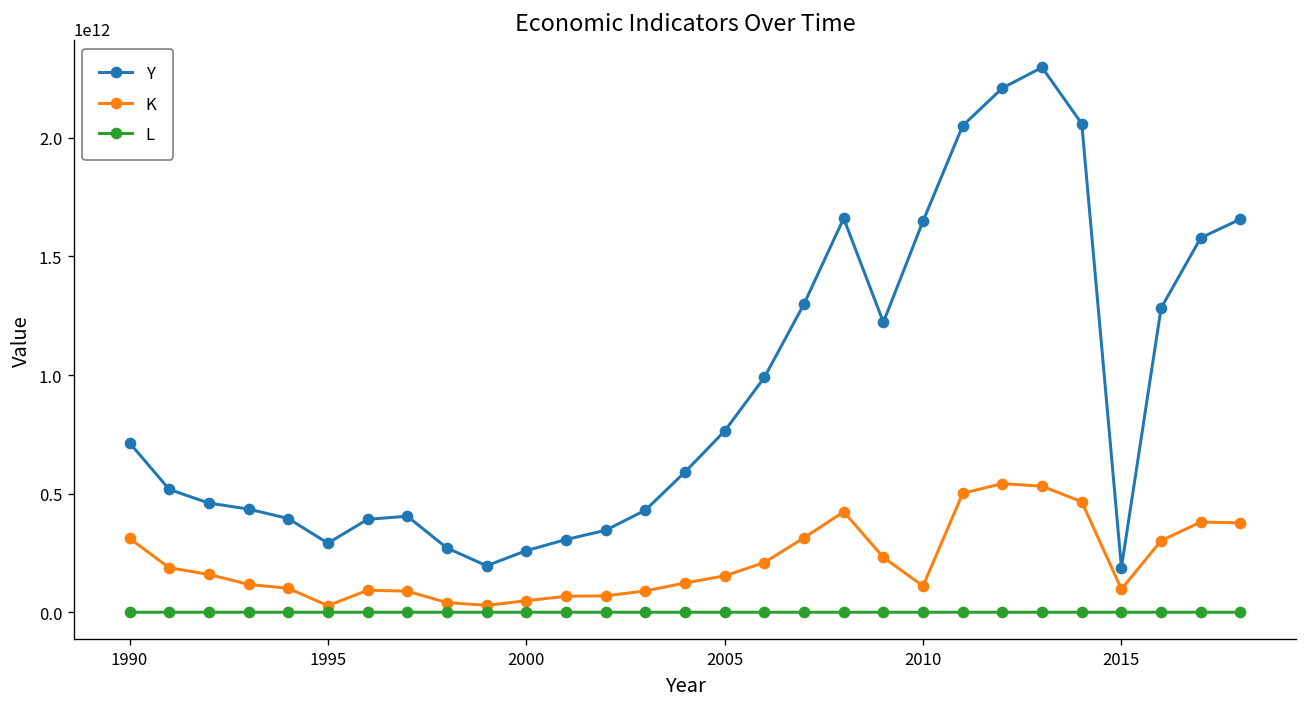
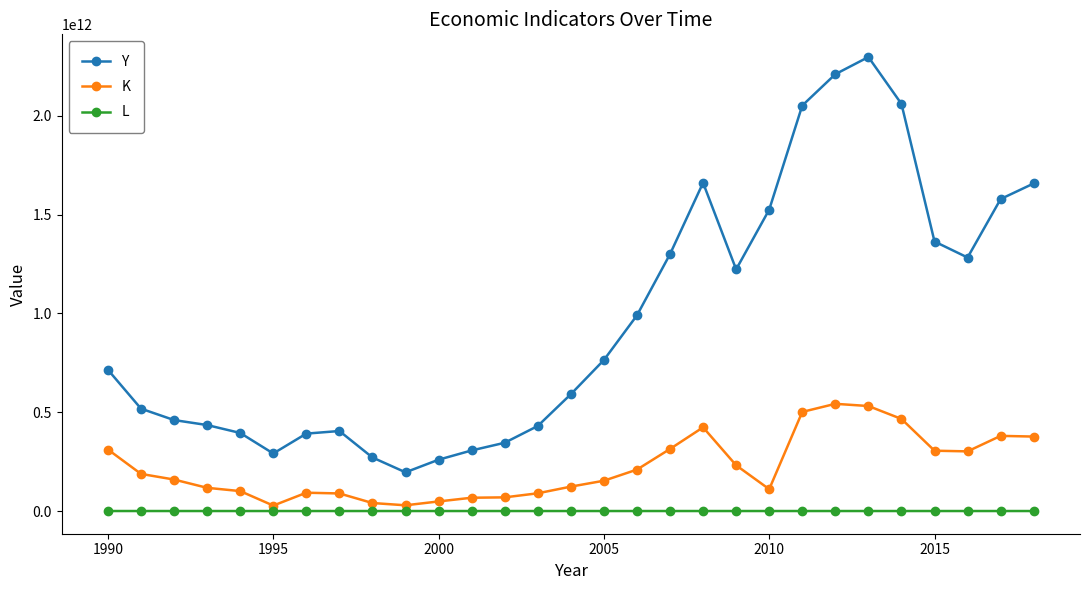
  {
    "Y": {
      "1990": 710000000000,
      "1995": 290000000000,
      "2000": 260000000000,
      "2005": 760000000000,
-     "2010": 1650000000000,
-     "2015": 190000000000
+     "2010": 1520000000000,
+     "2015": 1360000000000
    },
    "K": {
      "1990": 310000000000,
      "1995": 30000000000,
      "2000": 50000000000,
      "2005": 150000000000,
      "2010": 110000000000,
-     "2015": 100000000000
+     "2015": 310000000000
    },
    "L": {
      "1990": 0,
      "1995": 0,
      "2000": 0,
      "2005": 0,
      "2010": 0,
      "2015": 0
    }
  }
